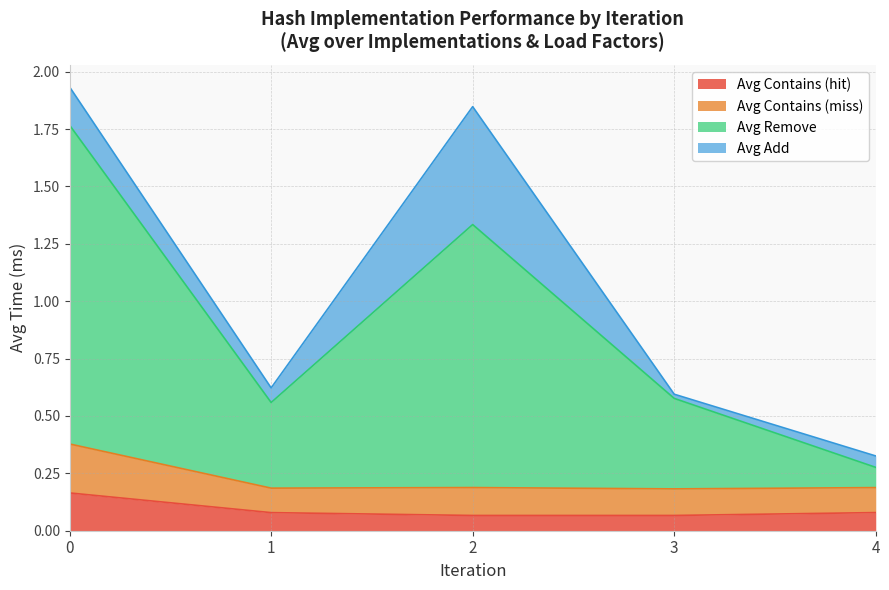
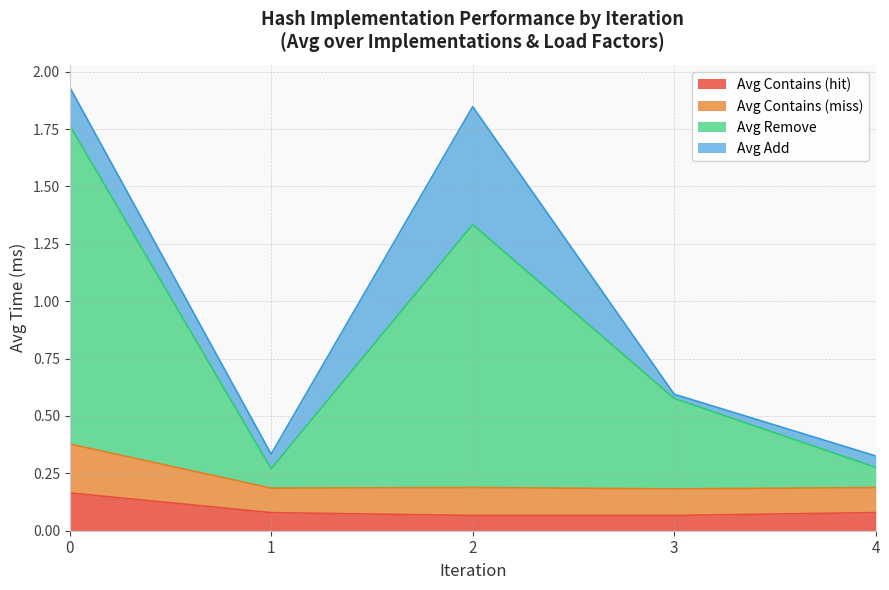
  {
    "Avg Remove": {
      "0": 1.39,
-     "1": 0.37,
+     "1": 0.08,
      "2": 1.15,
      "3": 0.39,
      "4": 0.09
    },
    "Avg Add": {
      "0": 0.17,
      "1": 0.06,
      "2": 0.51,
      "3": 0.02,
      "4": 0.05
    }
  }
